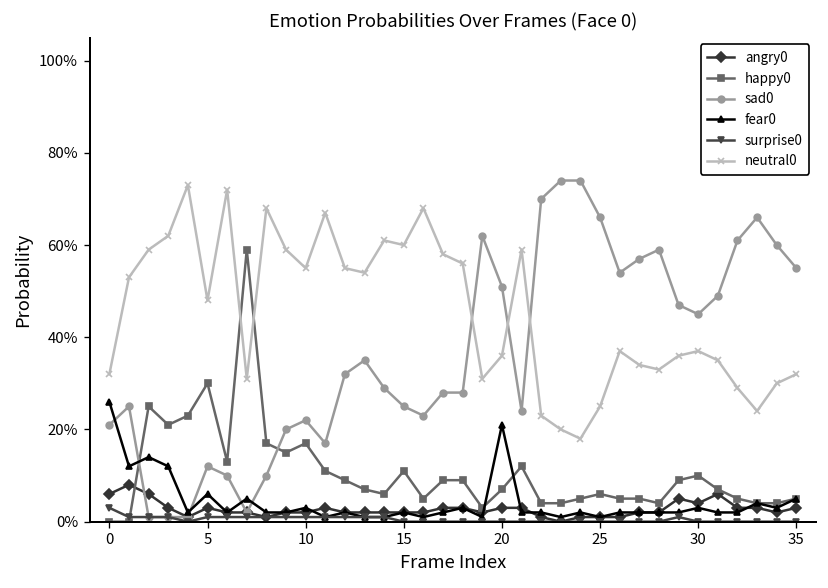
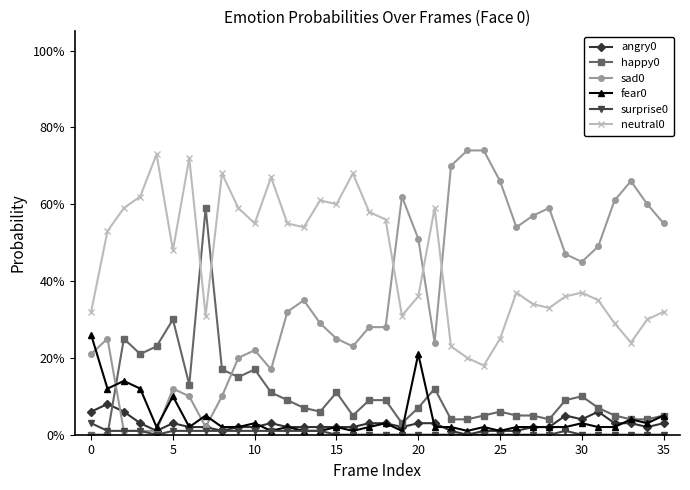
  {
    "fear0": {
      "0": "26%",
-     "5": "6%",
+     "5": "10%",
      "10": "3%",
      "20": "21%",
      "30": "3%"
    }
  }
